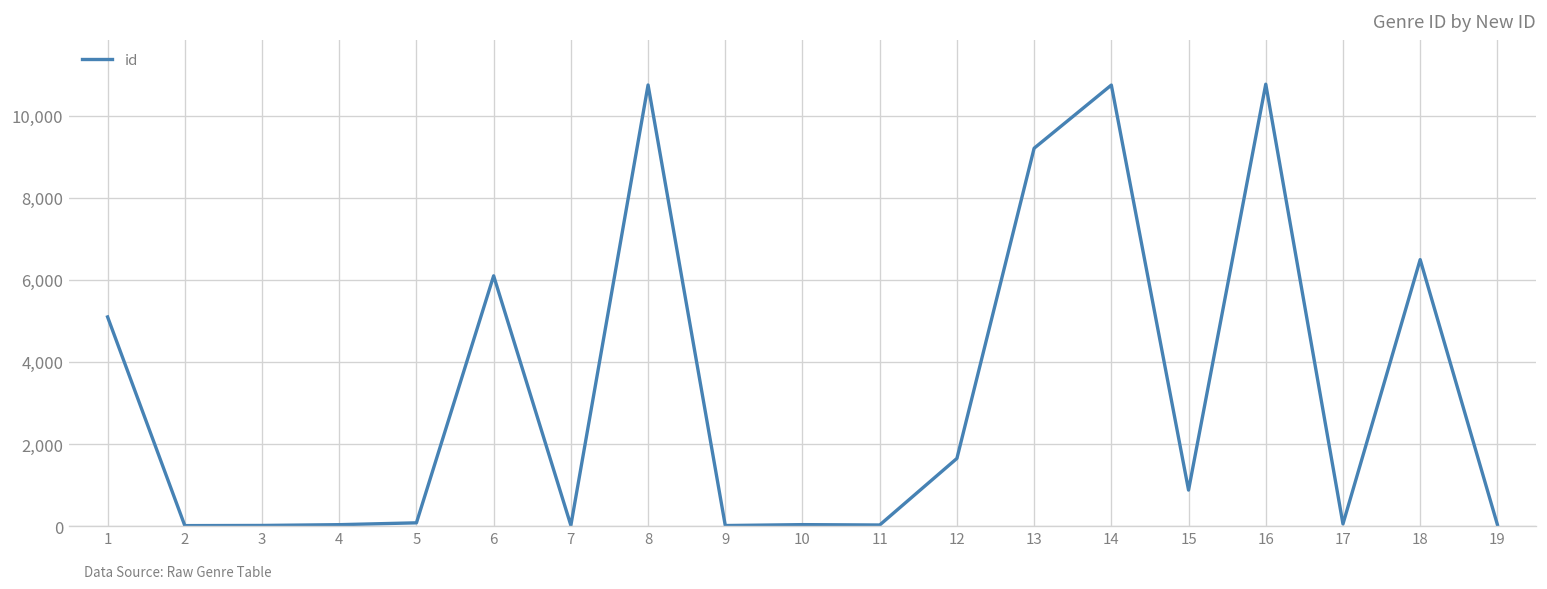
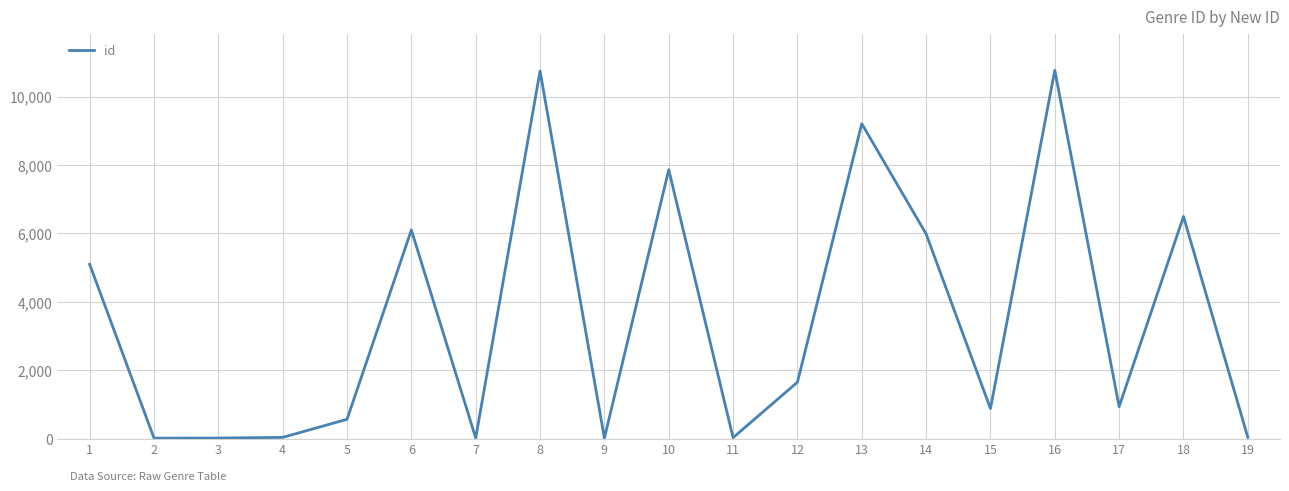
  {
    "1": "5,100",
    "2": "0",
    "3": "0",
    "4": "0",
-   "5": "100",
+   "5": "600",
    "6": "6,100",
    "7": "0",
    "8": "10,800",
    "9": "0",
-   "10": "0",
+   "10": "7,900",
    "11": "0",
    "12": "1,700",
    "13": "9,200",
-   "14": "10,700",
+   "14": "6,000",
    "15": "900",
    "16": "10,800",
-   "17": "100",
+   "17": "900",
    "18": "6,500",
    "19": "0"
  }
